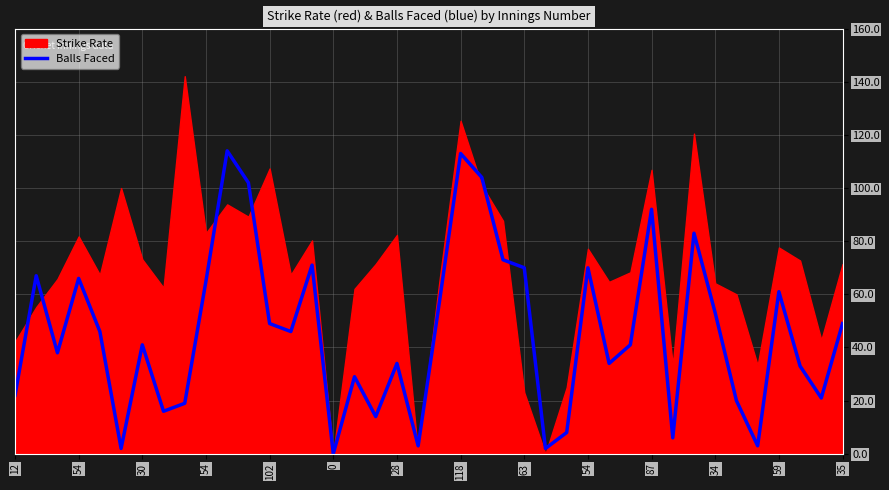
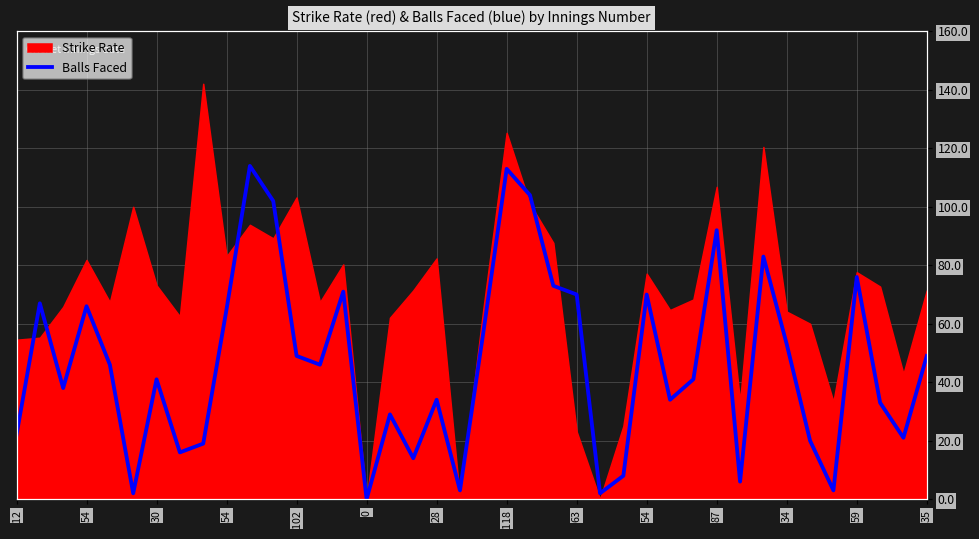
  {
    "Strike Rate": {
-     "12": 42,
+     "12": 55,
      "30": 73,
-     "102": 107,
+     "102": 103,
      "118": 125,
      "63": 23,
      "87": 107,
      "59": 78
    },
    "Balls Faced": {
      "12": 22,
      "30": 41,
      "102": 49,
      "118": 113,
      "63": 70,
      "87": 92,
-     "59": 61
+     "59": 76
    }
  }
